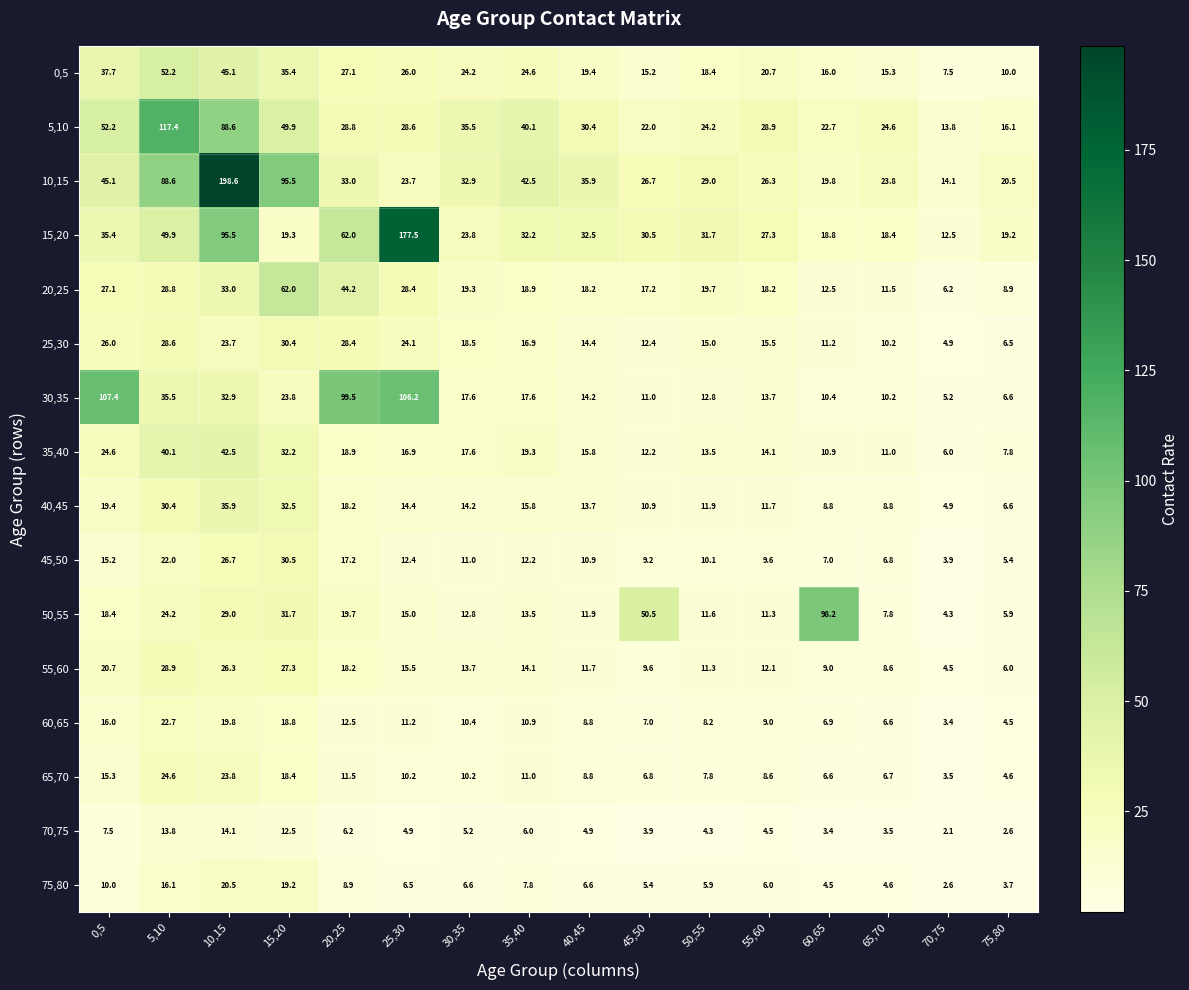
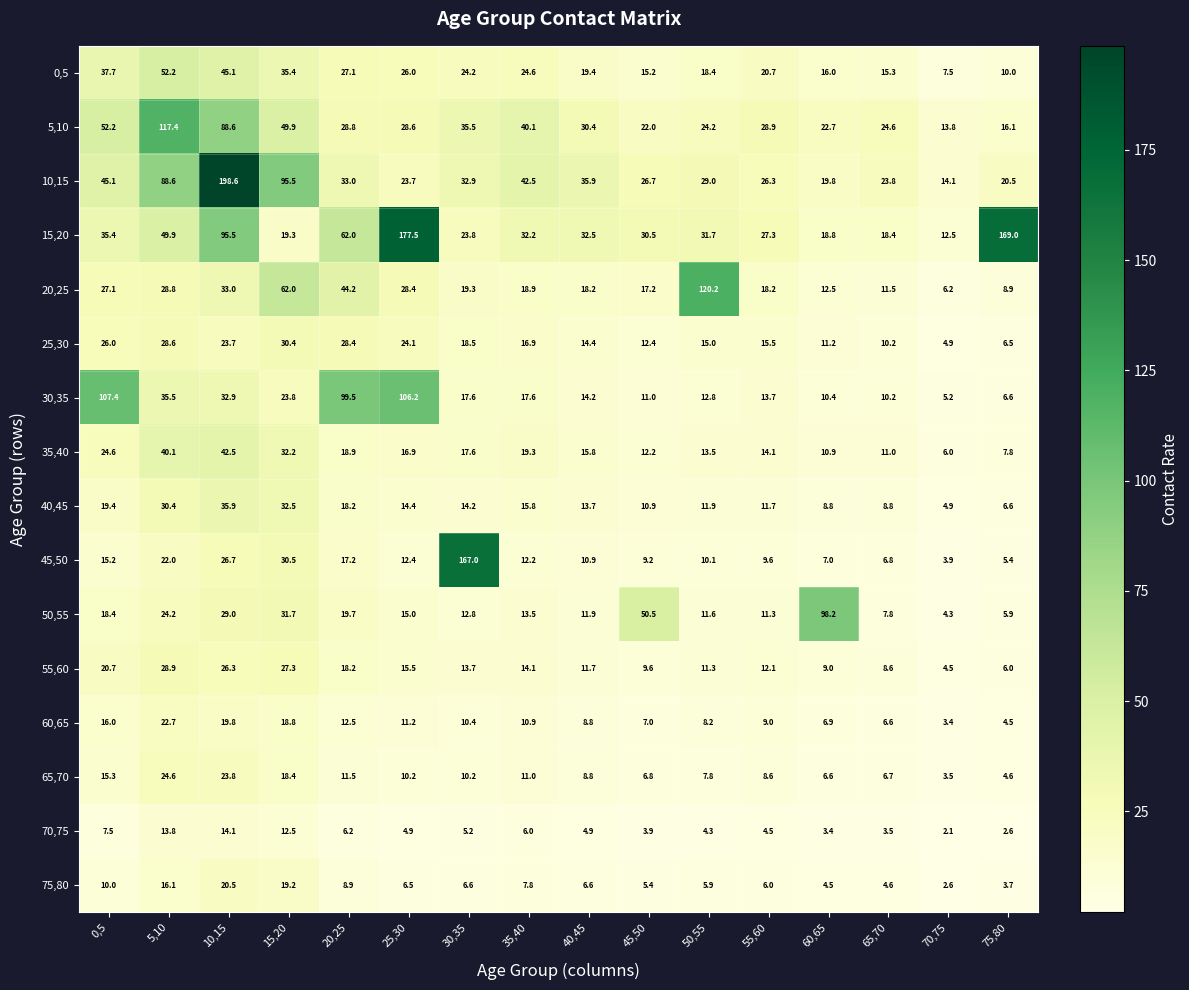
  {
    "15,20": {
      "0,5": 35.4,
      "5,10": 49.9,
      "10,15": 95.5,
      "15,20": 19.3,
      "20,25": 62.0,
      "25,30": 177.5,
      "30,35": 23.8,
      "35,40": 32.2,
      "40,45": 32.5,
      "45,50": 30.5,
      "50,55": 31.7,
      "55,60": 27.3,
      "60,65": 18.8,
      "65,70": 18.4,
      "70,75": 12.5,
-     "75,80": 19.2
+     "75,80": 169.0
    },
    "20,25": {
      "0,5": 27.1,
      "5,10": 28.8,
      "10,15": 33.0,
      "15,20": 62.0,
      "20,25": 44.2,
      "25,30": 28.4,
      "30,35": 19.3,
      "35,40": 18.9,
      "40,45": 18.2,
      "45,50": 17.2,
-     "50,55": 19.7,
+     "50,55": 120.2,
      "55,60": 18.2,
      "60,65": 12.5,
      "65,70": 11.5,
      "70,75": 6.2,
      "75,80": 8.9
    },
    "45,50": {
      "0,5": 15.2,
      "5,10": 22.0,
      "10,15": 26.7,
      "15,20": 30.5,
      "20,25": 17.2,
      "25,30": 12.4,
-     "30,35": 11.0,
+     "30,35": 167.0,
      "35,40": 12.2,
      "40,45": 10.9,
      "45,50": 9.2,
      "50,55": 10.1,
      "55,60": 9.6,
      "60,65": 7.0,
      "65,70": 6.8,
      "70,75": 3.9,
      "75,80": 5.4
    }
  }
